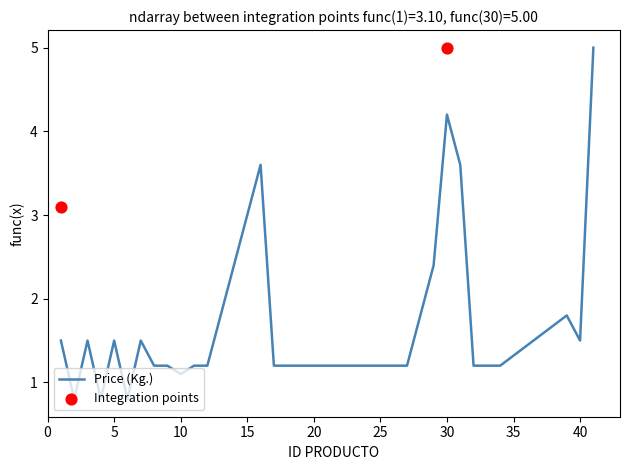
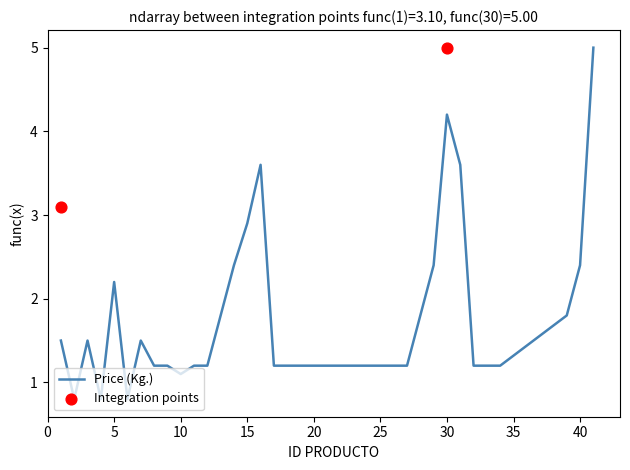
  {
    "Price (Kg.)": {
-     "5": 1.5,
-     "15": 3.0,
+     "5": 2.2,
+     "15": 2.9,
      "30": 4.2,
-     "40": 1.5
+     "40": 2.4
    }
  }
